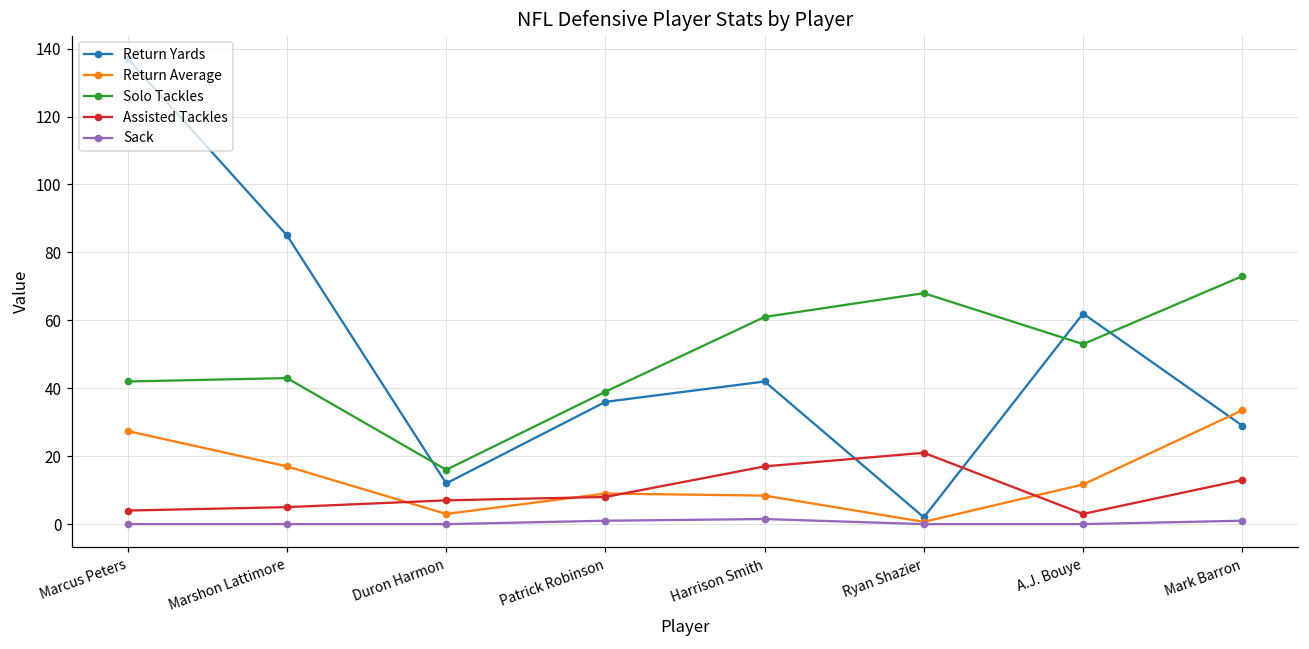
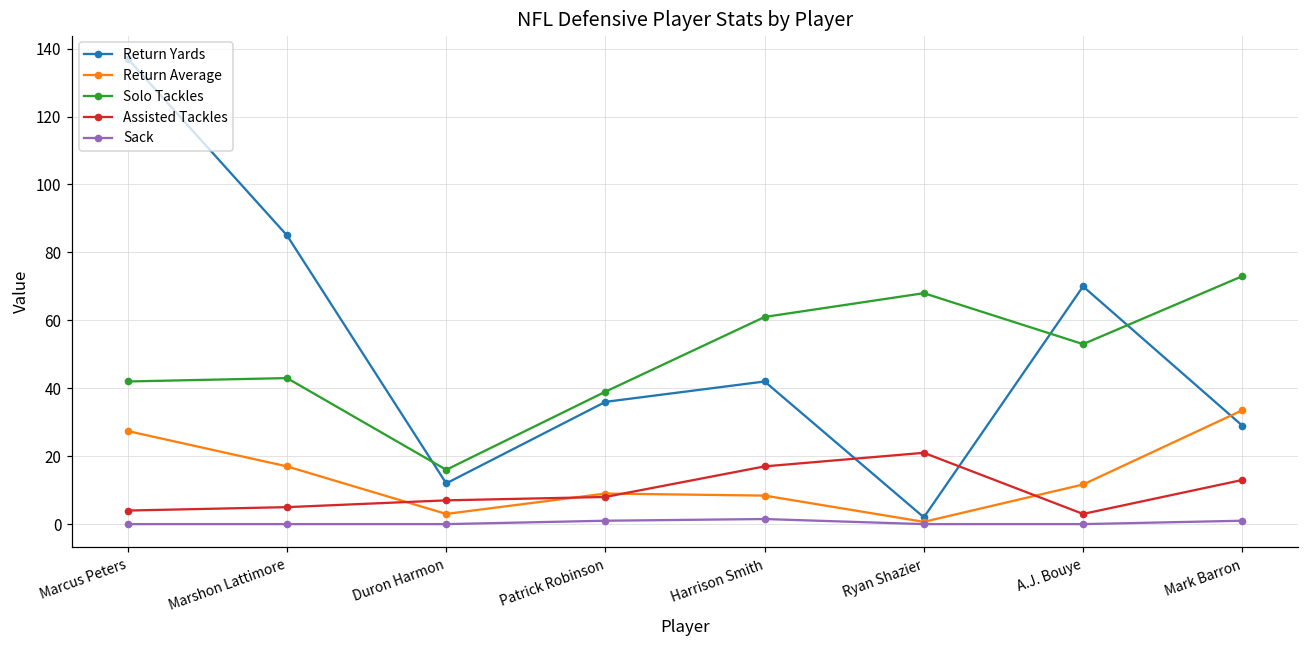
  {
    "Return Yards": {
      "Marshon Lattimore": 85,
      "Duron Harmon": 12,
      "Patrick Robinson": 36,
      "Harrison Smith": 42,
      "Ryan Shazier": 2,
-     "A.J. Bouye": 62,
+     "A.J. Bouye": 70,
      "Mark Barron": 29
    },
    "Return Average": {
      "Marcus Peters": 27,
      "Marshon Lattimore": 17,
      "Duron Harmon": 3,
      "Patrick Robinson": 9,
      "Harrison Smith": 8,
      "A.J. Bouye": 12,
      "Mark Barron": 34
    },
    "Solo Tackles": {
      "Marcus Peters": 42,
      "Marshon Lattimore": 43,
      "Duron Harmon": 16,
      "Patrick Robinson": 39,
      "Harrison Smith": 61,
      "Ryan Shazier": 68,
      "A.J. Bouye": 53,
      "Mark Barron": 73
    },
    "Assisted Tackles": {
      "Marcus Peters": 4,
      "Marshon Lattimore": 5,
      "Duron Harmon": 7,
      "Patrick Robinson": 8,
      "Harrison Smith": 17,
      "Ryan Shazier": 21,
      "A.J. Bouye": 3,
      "Mark Barron": 13
    },
    "Sack": {
      "Marcus Peters": 0,
      "Marshon Lattimore": 0,
      "Duron Harmon": 0,
      "Patrick Robinson": 1,
      "Harrison Smith": 2,
      "A.J. Bouye": 0,
      "Mark Barron": 1
    }
  }
